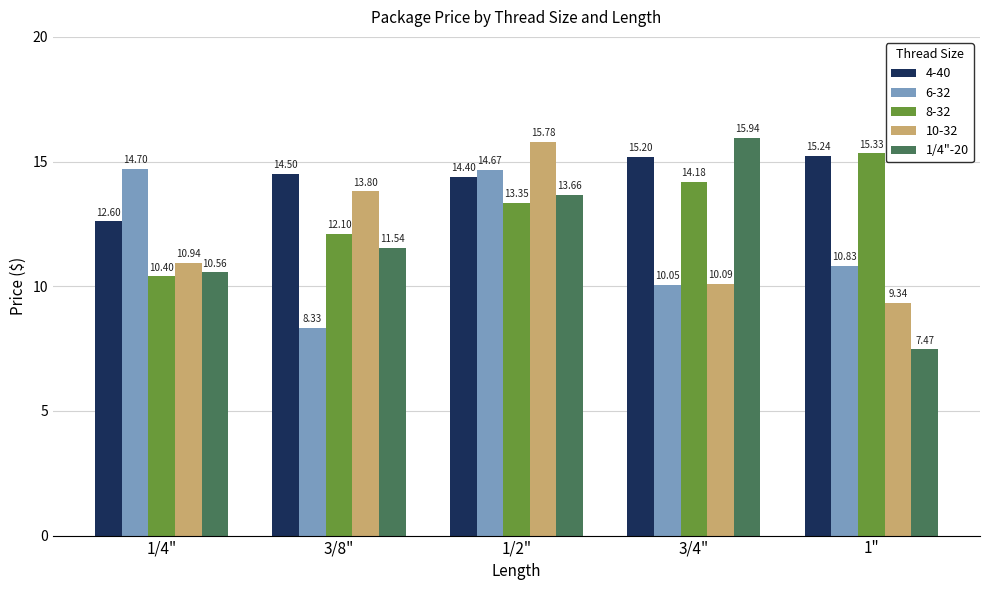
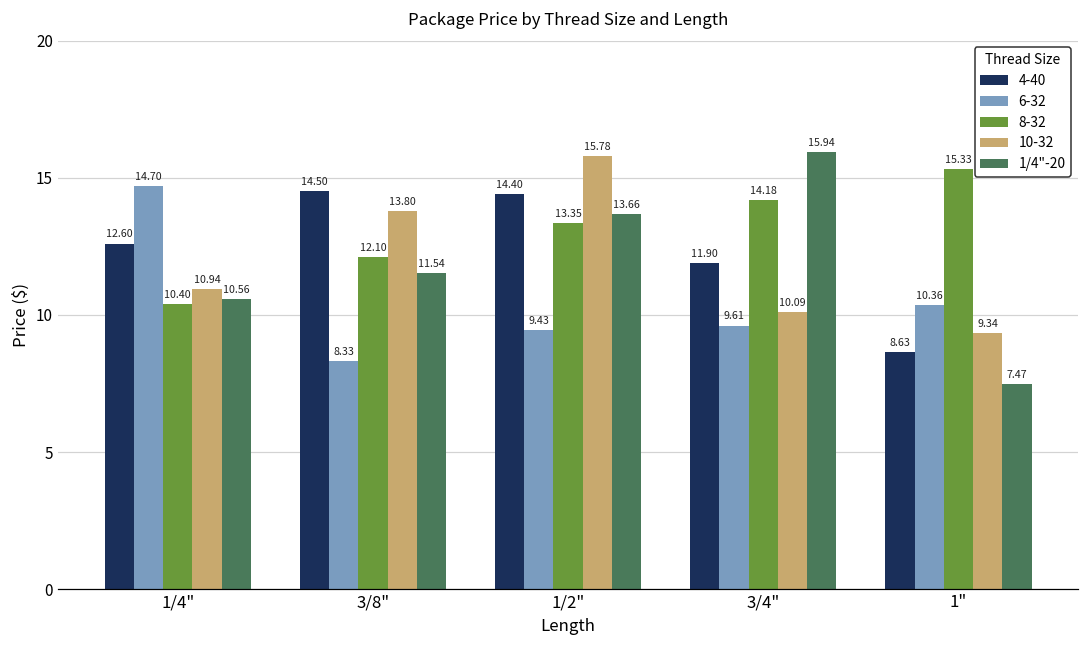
  {
    "4-40": {
      "1/4\"": 12.60,
      "3/8\"": 14.50,
      "1/2\"": 14.40,
-     "3/4\"": 15.20,
-     "1\"": 15.24
+     "3/4\"": 11.90,
+     "1\"": 8.63
    },
    "6-32": {
      "1/4\"": 14.70,
      "3/8\"": 8.33,
-     "1/2\"": 14.67,
-     "3/4\"": 10.05,
-     "1\"": 10.83
+     "1/2\"": 9.43,
+     "3/4\"": 9.61,
+     "1\"": 10.36
    },
    "10-32": {
      "1/4\"": 10.94,
      "3/8\"": 13.80,
      "1/2\"": 15.78,
      "3/4\"": 10.09,
      "1\"": 9.34
    }
  }
